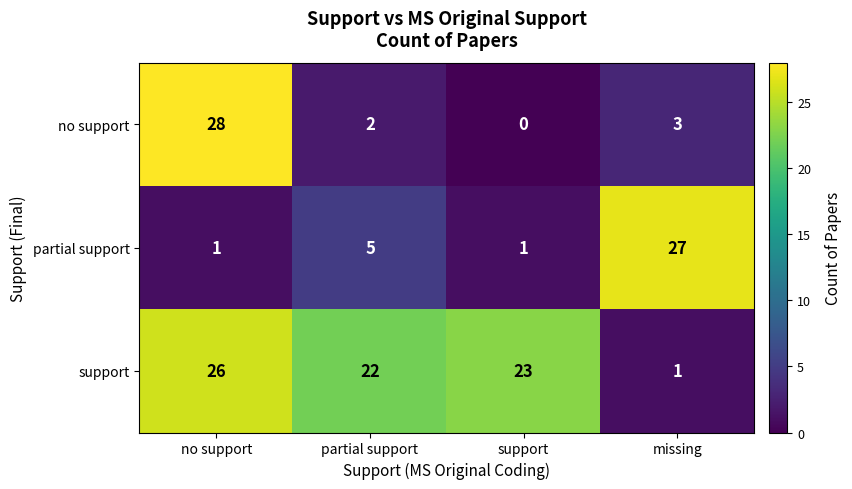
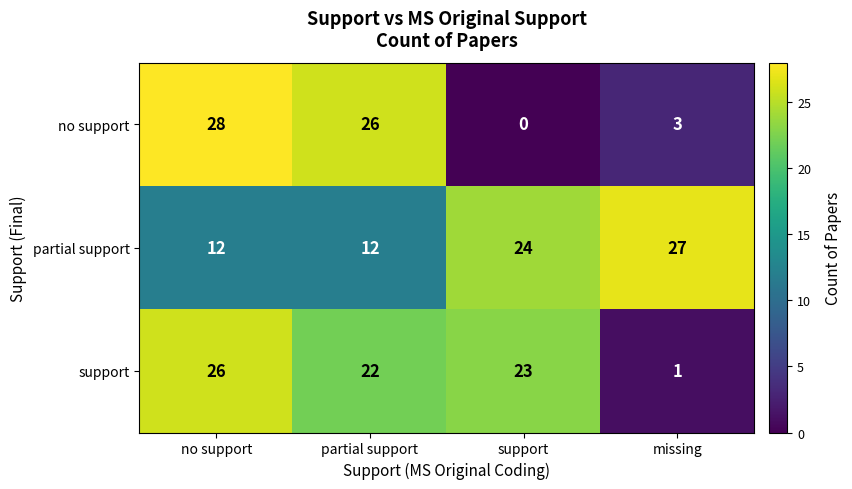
  {
    "no support": {
      "no support": 28,
-     "partial support": 2,
+     "partial support": 26,
      "support": 0,
      "missing": 3
    },
    "partial support": {
-     "no support": 1,
-     "partial support": 5,
-     "support": 1,
+     "no support": 12,
+     "partial support": 12,
+     "support": 24,
      "missing": 27
    },
    "support": {
      "no support": 26,
      "partial support": 22,
      "support": 23,
      "missing": 1
    }
  }
